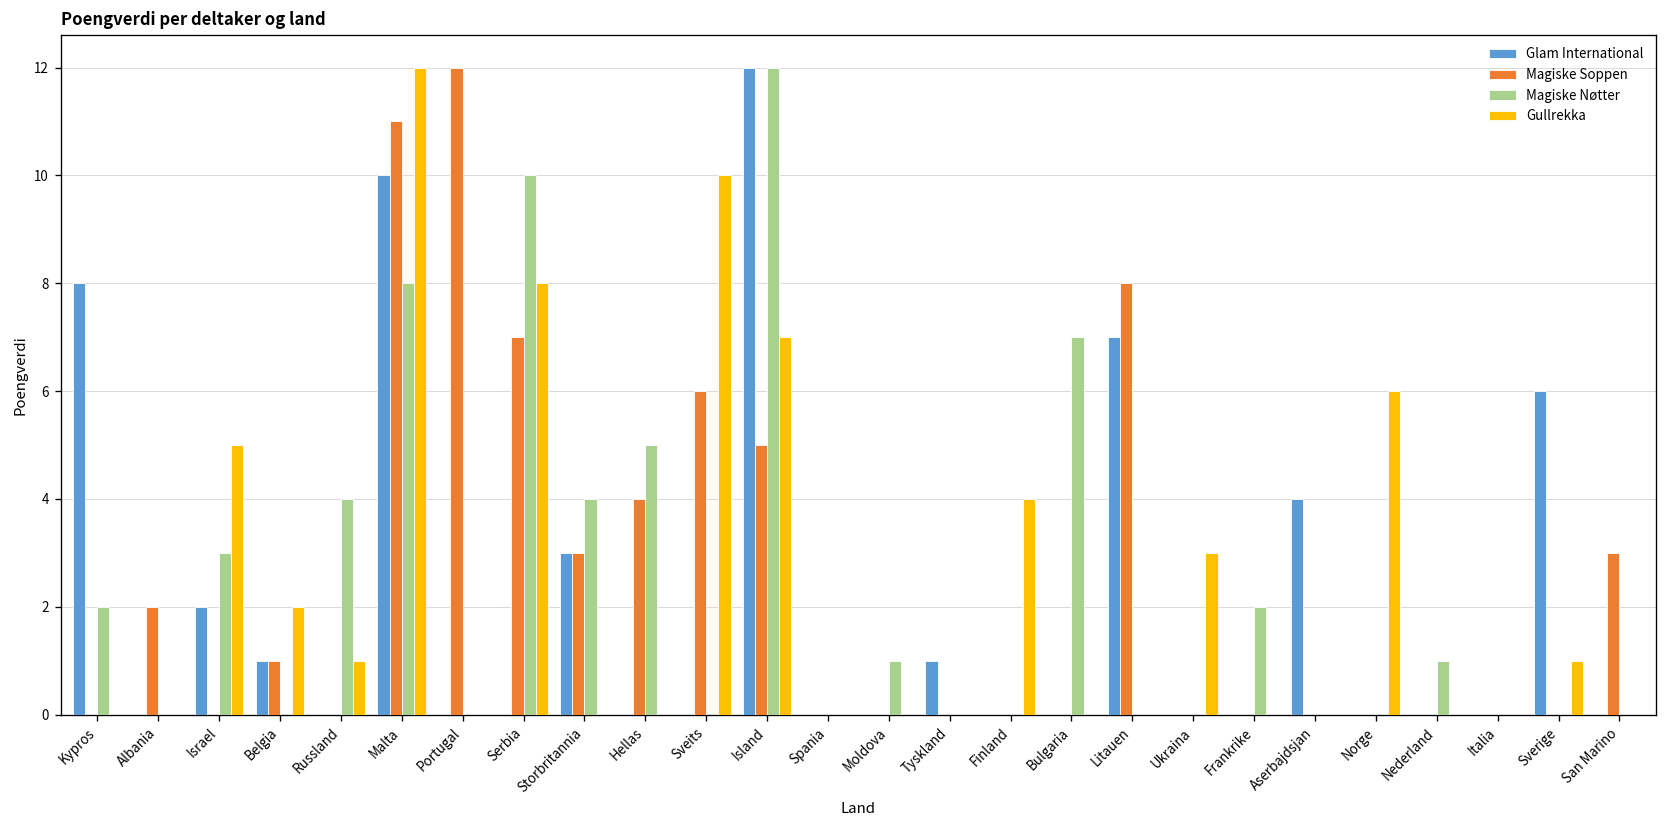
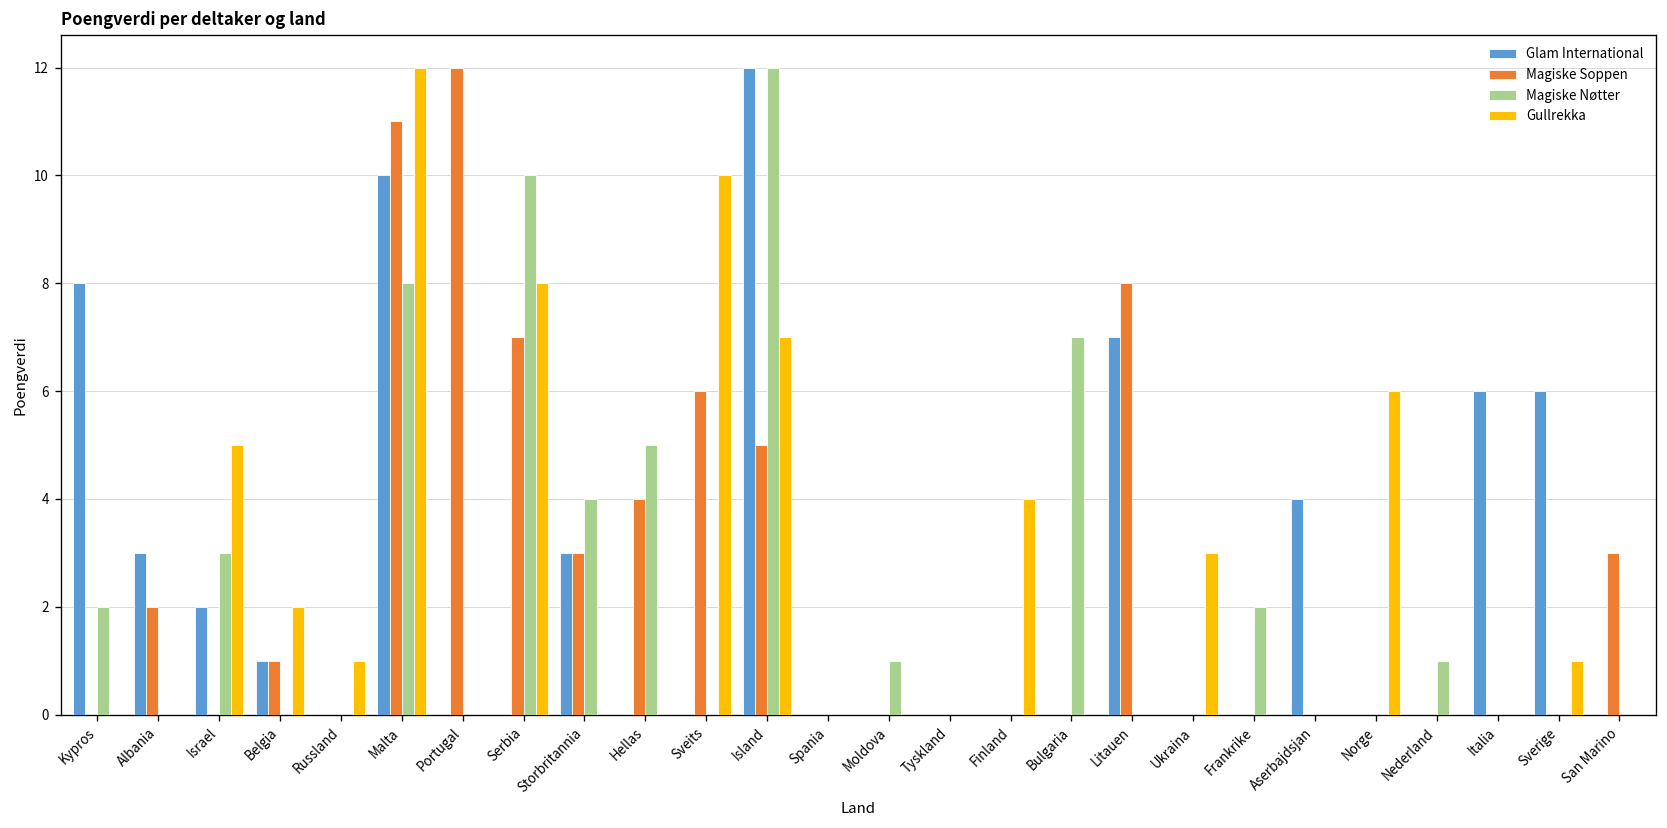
  {
    "Glam International": {
      "Kypros": 8,
-     "Albania": 0,
+     "Albania": 3,
      "Israel": 2,
      "Belgia": 1,
      "Russland": 0,
      "Malta": 10,
      "Portugal": 0,
      "Serbia": 0,
      "Storbritannia": 3,
      "Hellas": 0,
      "Sveits": 0,
      "Island": 12,
      "Spania": 0,
      "Moldova": 0,
-     "Tyskland": 1,
+     "Tyskland": 0,
      "Finland": 0,
      "Bulgaria": 0,
      "Litauen": 7,
      "Ukraina": 0,
      "Frankrike": 0,
      "Aserbajdsjan": 4,
      "Norge": 0,
      "Nederland": 0,
-     "Italia": 0,
+     "Italia": 6,
      "Sverige": 6,
      "San Marino": 0
    },
    "Magiske Soppen": {
      "Kypros": 0,
      "Albania": 2,
      "Israel": 0,
      "Belgia": 1,
      "Russland": 0,
      "Malta": 11,
      "Portugal": 12,
      "Serbia": 7,
      "Storbritannia": 3,
      "Hellas": 4,
      "Sveits": 6,
      "Island": 5,
      "Spania": 0,
      "Moldova": 0,
      "Tyskland": 0,
      "Finland": 0,
      "Bulgaria": 0,
      "Litauen": 8,
      "Ukraina": 0,
      "Frankrike": 0,
      "Aserbajdsjan": 0,
      "Norge": 0,
      "Nederland": 0,
      "Italia": 0,
      "Sverige": 0,
      "San Marino": 3
    },
    "Magiske Nøtter": {
      "Kypros": 2,
      "Albania": 0,
      "Israel": 3,
      "Belgia": 0,
-     "Russland": 4,
+     "Russland": 0,
      "Malta": 8,
      "Portugal": 0,
      "Serbia": 10,
      "Storbritannia": 4,
      "Hellas": 5,
      "Sveits": 0,
      "Island": 12,
      "Spania": 0,
      "Moldova": 1,
      "Tyskland": 0,
      "Finland": 0,
      "Bulgaria": 7,
      "Litauen": 0,
      "Ukraina": 0,
      "Frankrike": 2,
      "Aserbajdsjan": 0,
      "Norge": 0,
      "Nederland": 1,
      "Italia": 0,
      "Sverige": 0,
      "San Marino": 0
    },
    "Gullrekka": {
      "Kypros": 0,
      "Albania": 0,
      "Israel": 5,
      "Belgia": 2,
      "Russland": 1,
      "Malta": 12,
      "Portugal": 0,
      "Serbia": 8,
      "Storbritannia": 0,
      "Hellas": 0,
      "Sveits": 10,
      "Island": 7,
      "Spania": 0,
      "Moldova": 0,
      "Tyskland": 0,
      "Finland": 4,
      "Bulgaria": 0,
      "Litauen": 0,
      "Ukraina": 3,
      "Frankrike": 0,
      "Aserbajdsjan": 0,
      "Norge": 6,
      "Nederland": 0,
      "Italia": 0,
      "Sverige": 1,
      "San Marino": 0
    }
  }
